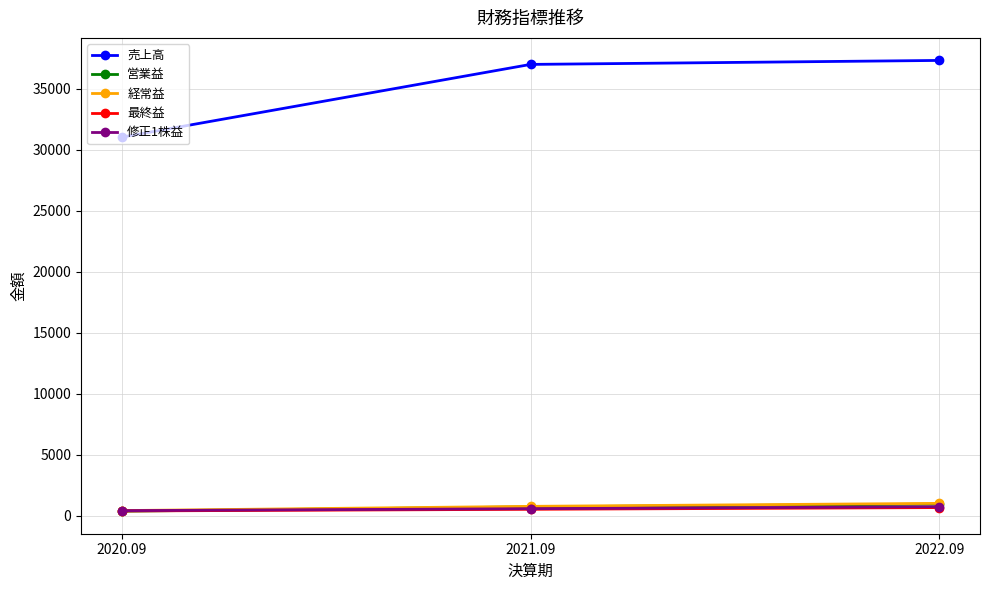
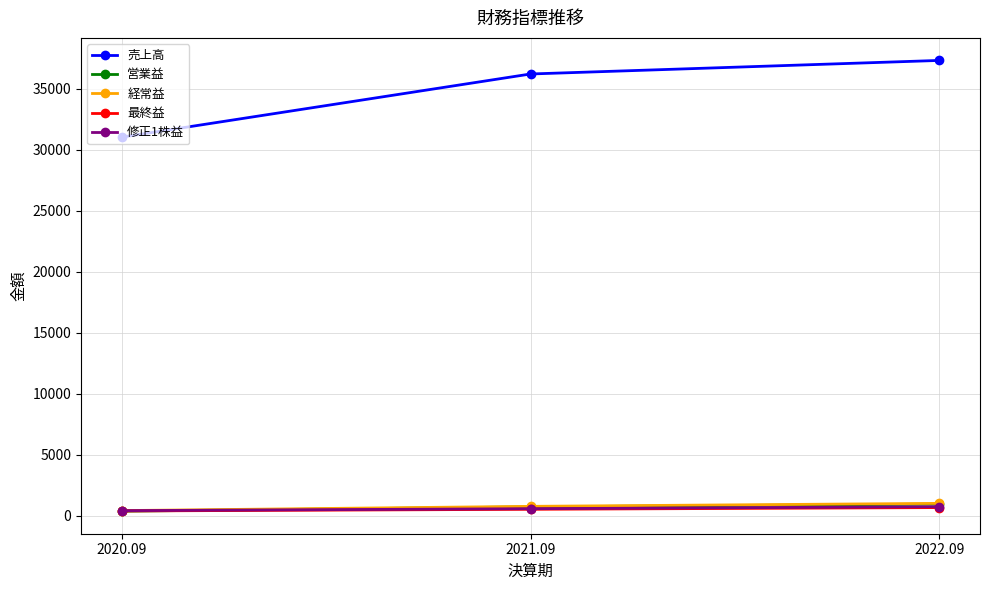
  {
    "売上高": {
-     "2021.09": 37000,
+     "2021.09": 36200,
      "2022.09": 37300
    }
  }
